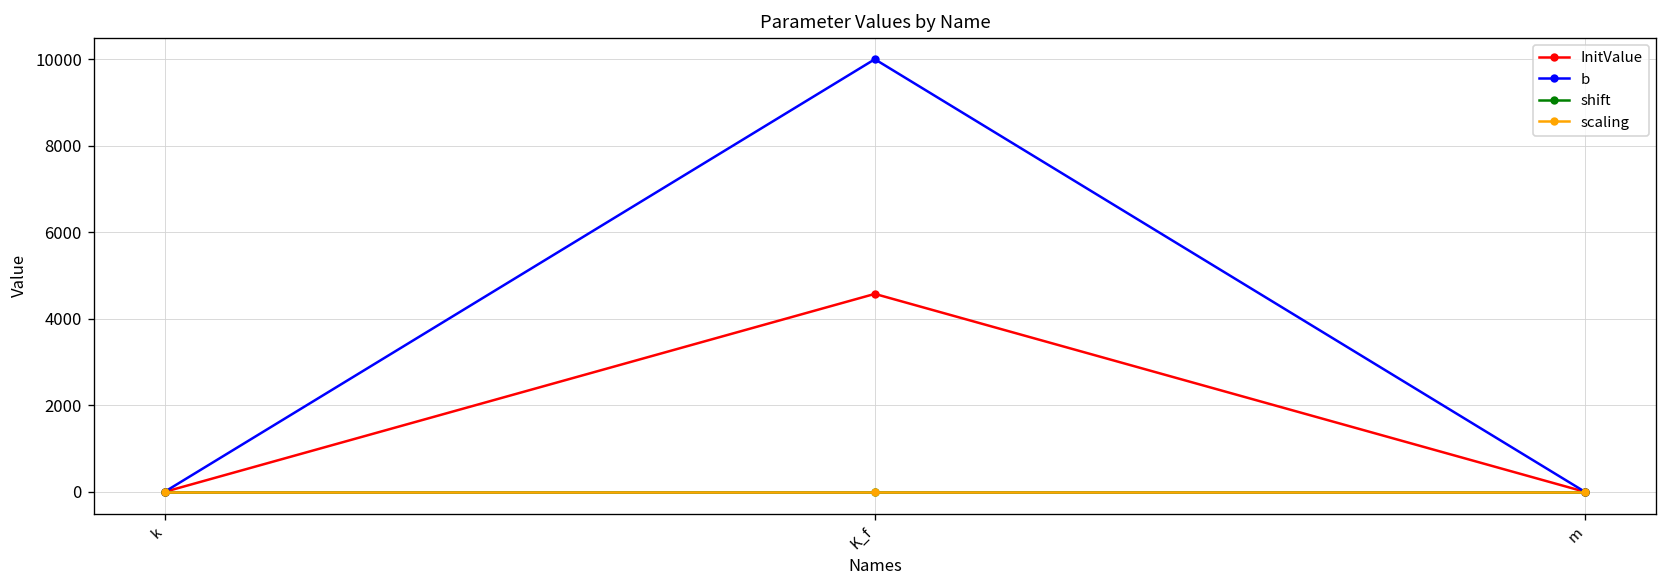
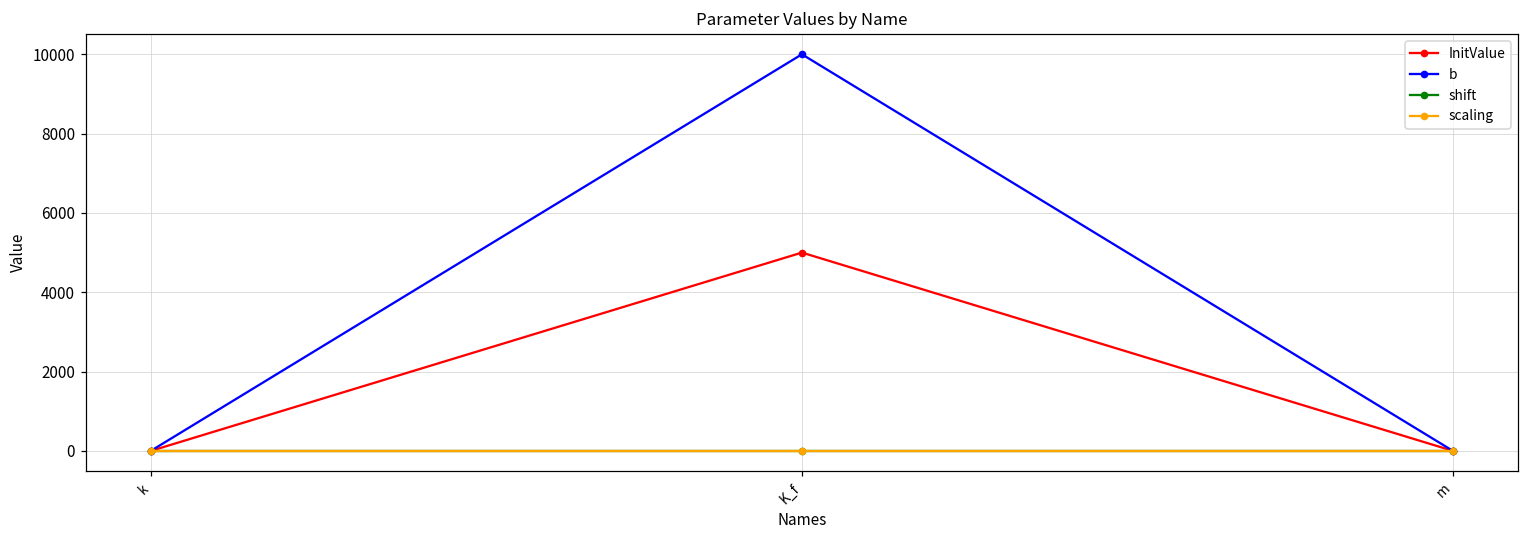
  {
    "InitValue": {
-     "K_f": 4600
+     "K_f": 5000
    },
    "b": {
      "K_f": 10000
    },
    "scaling": {
      "K_f": 0
    }
  }
